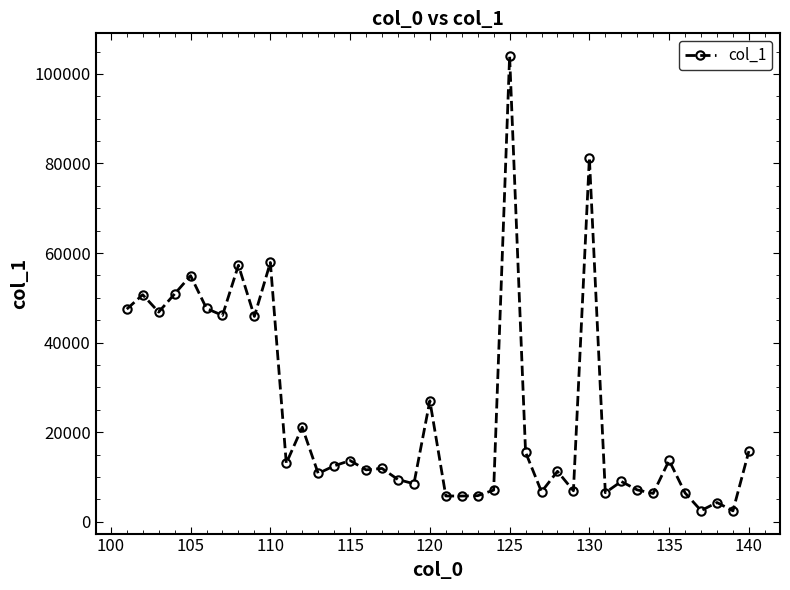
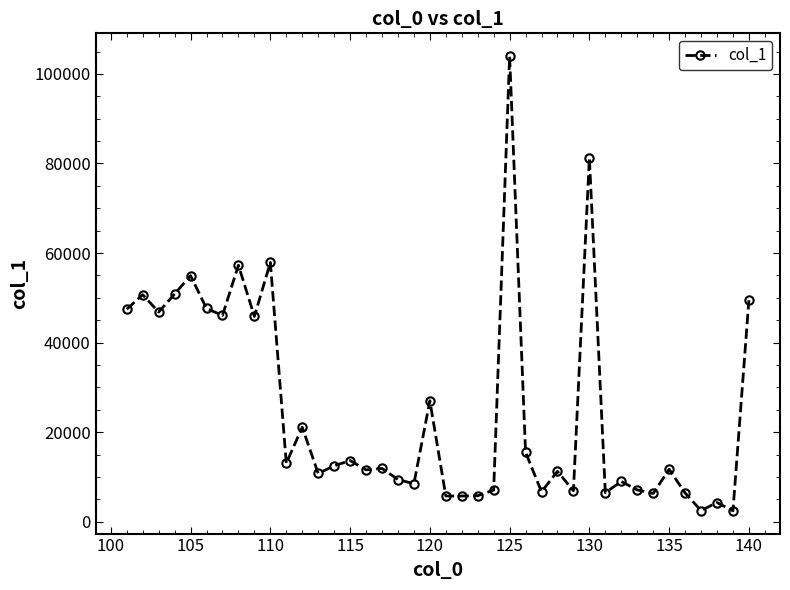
  {
    "105": 55000,
    "110": 58000,
    "115": 14000,
    "120": 27000,
    "125": 104000,
    "130": 81000,
-   "135": 14000,
-   "140": 16000
+   "135": 12000,
+   "140": 49000
  }
